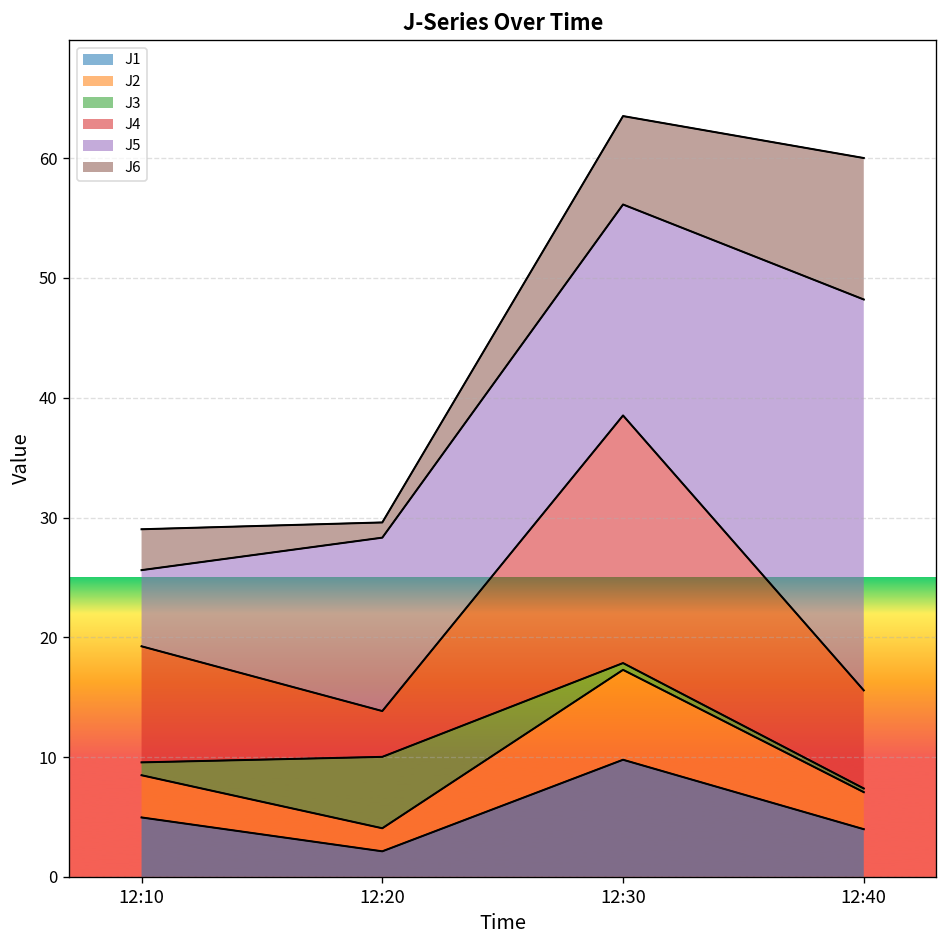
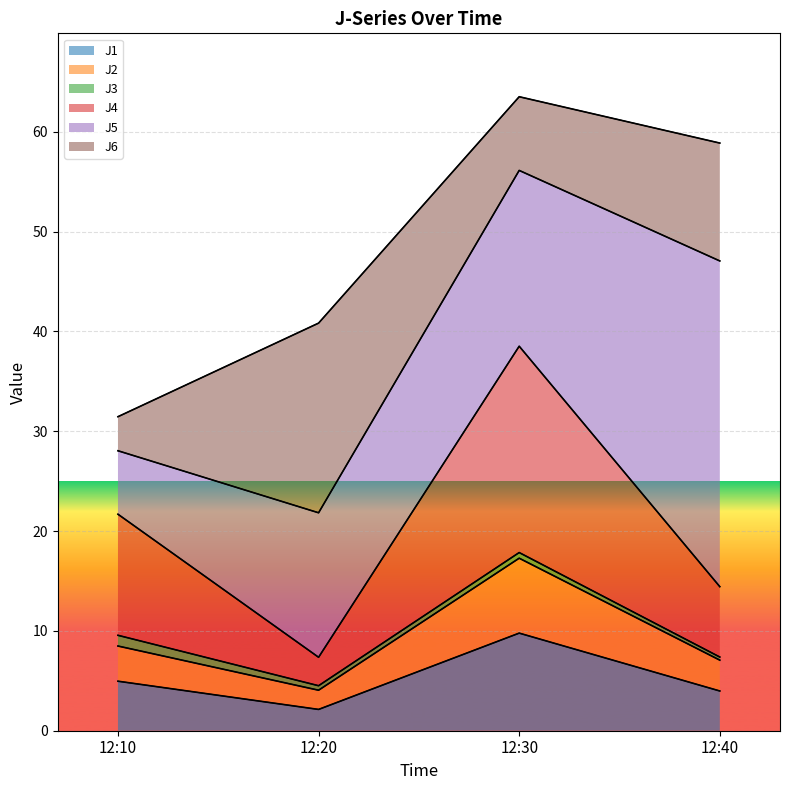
  {
    "J1": {
      "12:10": 5,
      "12:20": 2,
      "12:30": 10,
      "12:40": 4
    },
    "J2": {
      "12:10": 4,
      "12:20": 2,
      "12:30": 8,
      "12:40": 3
    },
    "J3": {
      "12:10": 1,
-     "12:20": 6,
+     "12:20": 0,
      "12:30": 1,
      "12:40": 0
    },
    "J4": {
-     "12:10": 10,
-     "12:20": 4,
+     "12:10": 12,
+     "12:20": 3,
      "12:30": 21,
-     "12:40": 8
+     "12:40": 7
    },
    "J5": {
      "12:10": 6,
      "12:20": 14,
      "12:30": 18,
      "12:40": 33
    },
    "J6": {
      "12:10": 3,
-     "12:20": 1,
+     "12:20": 19,
      "12:30": 7,
      "12:40": 12
    }
  }
